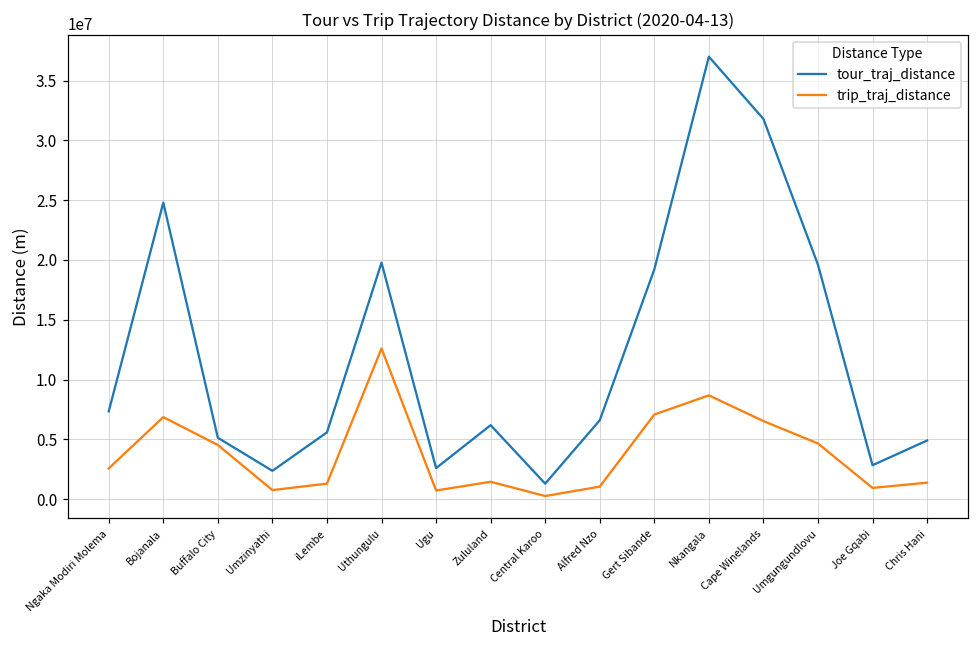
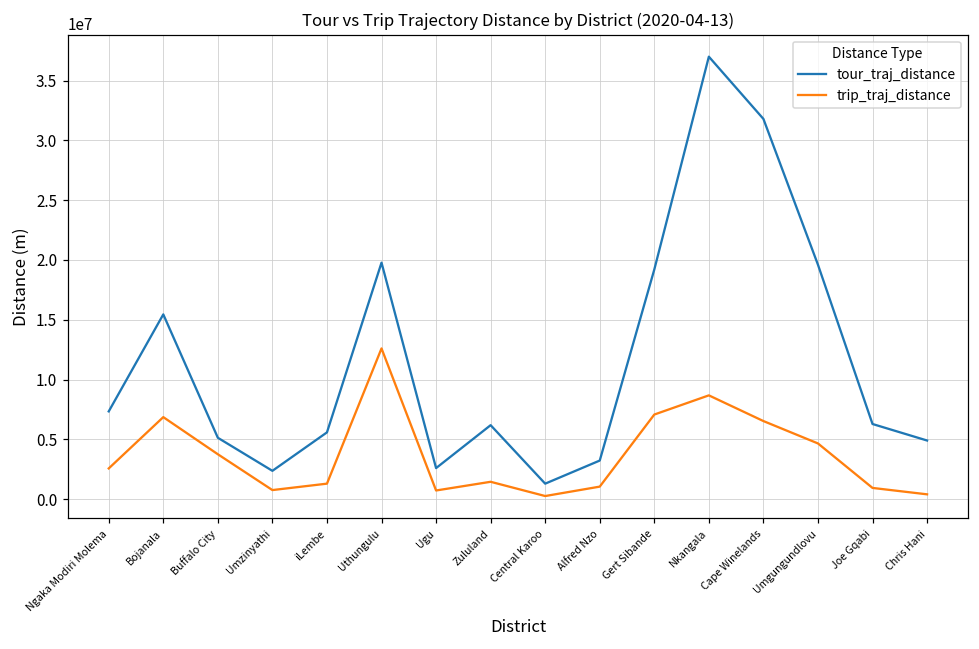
  {
    "tour_traj_distance": {
      "Ngaka Modiri Molema": 7300000,
-     "Bojanala": 24800000,
+     "Bojanala": 15400000,
      "Buffalo City": 5100000,
      "Umzinyathi": 2400000,
      "iLembe": 5600000,
      "Uthungulu": 19800000,
      "Ugu": 2600000,
      "Zululand": 6200000,
      "Central Karoo": 1300000,
-     "Alfred Nzo": 6600000,
+     "Alfred Nzo": 3200000,
      "Gert Sibande": 19200000,
      "Nkangala": 37000000,
      "Cape Winelands": 31800000,
      "Umgungundlovu": 19600000,
-     "Joe Gqabi": 2800000,
+     "Joe Gqabi": 6300000,
      "Chris Hani": 4900000
    },
    "trip_traj_distance": {
      "Ngaka Modiri Molema": 2600000,
      "Bojanala": 6900000,
-     "Buffalo City": 4500000,
+     "Buffalo City": 3700000,
      "Umzinyathi": 800000,
      "iLembe": 1300000,
      "Uthungulu": 12600000,
      "Ugu": 700000,
      "Zululand": 1400000,
      "Central Karoo": 300000,
      "Alfred Nzo": 1000000,
      "Gert Sibande": 7100000,
      "Nkangala": 8700000,
      "Cape Winelands": 6500000,
      "Umgungundlovu": 4700000,
      "Joe Gqabi": 900000,
-     "Chris Hani": 1400000
+     "Chris Hani": 400000
    }
  }
